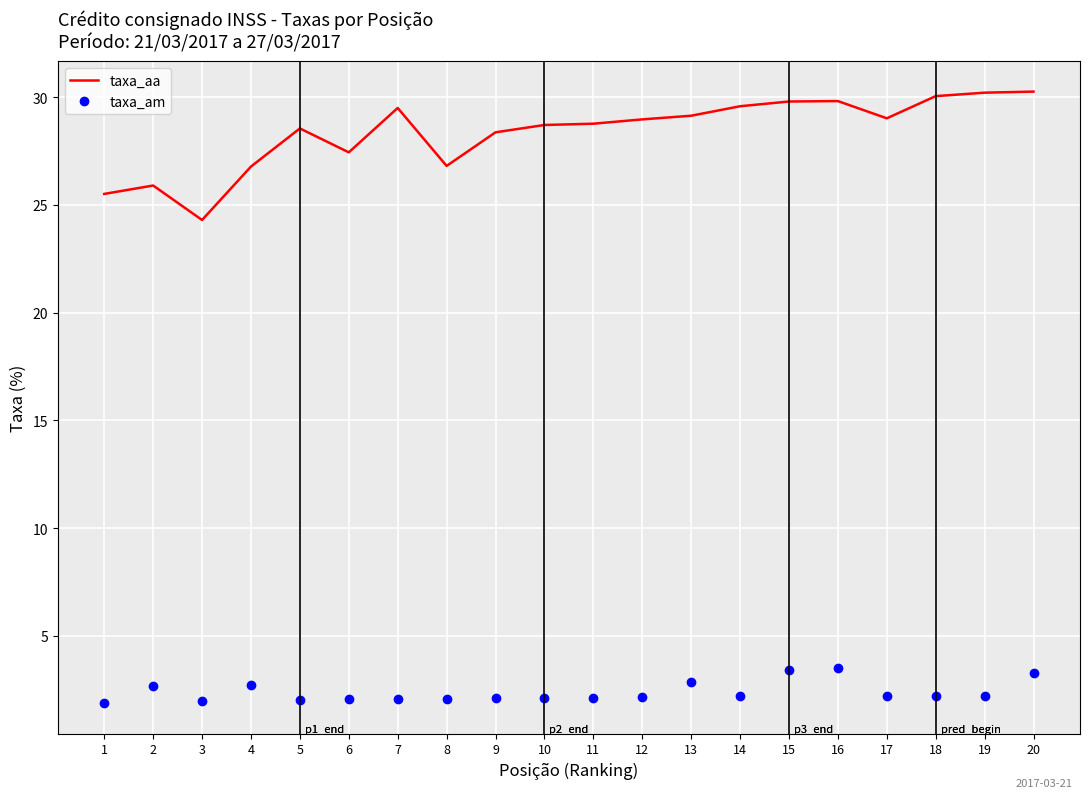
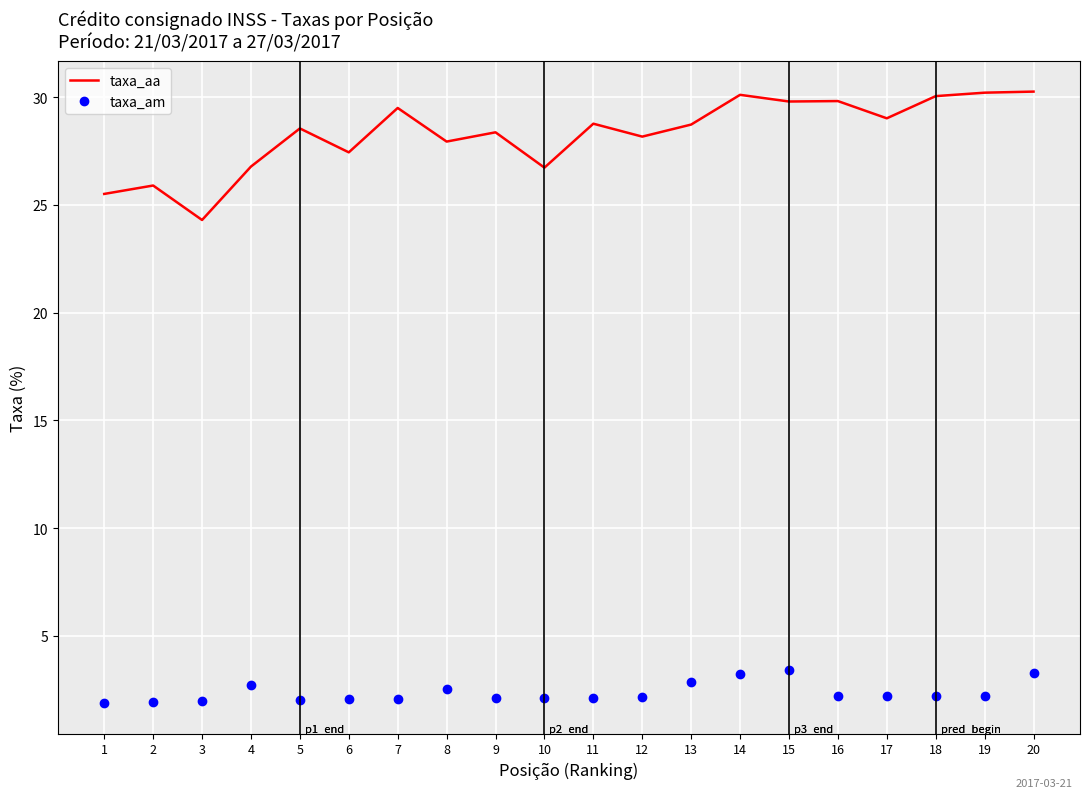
  {
    "taxa_aa": {
      "1": 25.5,
      "2": 25.9,
      "3": 24.3,
      "4": 26.8,
      "5": 28.6,
      "6": 27.4,
      "7": 29.5,
-     "8": 26.8,
+     "8": 27.9,
      "9": 28.4,
-     "10": 28.7,
+     "10": 26.7,
      "11": 28.8,
-     "12": 29.0,
-     "13": 29.1,
-     "14": 29.6,
+     "12": 28.2,
+     "13": 28.7,
+     "14": 30.1,
      "15": 29.8,
      "16": 29.8,
      "17": 29.0,
      "18": 30.1,
      "19": 30.2,
      "20": 30.3
    },
    "taxa_am": {
      "1": 1.9,
-     "2": 2.7,
+     "2": 1.9,
      "3": 2.0,
      "4": 2.7,
      "5": 2.0,
      "6": 2.0,
      "7": 2.1,
-     "8": 2.1,
+     "8": 2.6,
      "9": 2.1,
      "10": 2.1,
      "11": 2.1,
      "12": 2.1,
      "13": 2.9,
-     "14": 2.2,
+     "14": 3.2,
      "15": 3.4,
-     "16": 3.5,
+     "16": 2.2,
      "17": 2.2,
      "18": 2.2,
      "19": 2.2,
      "20": 3.3
    }
  }
